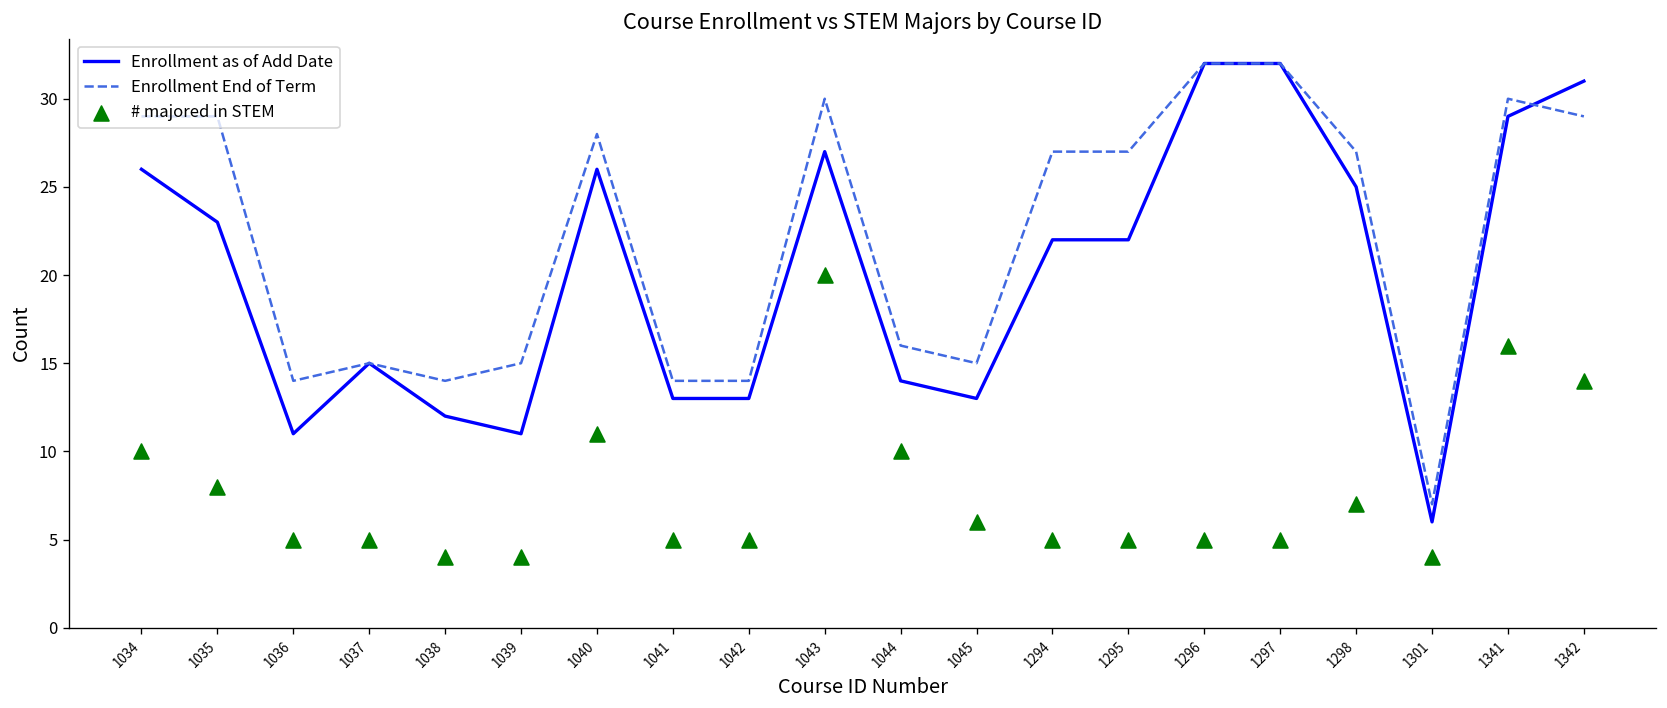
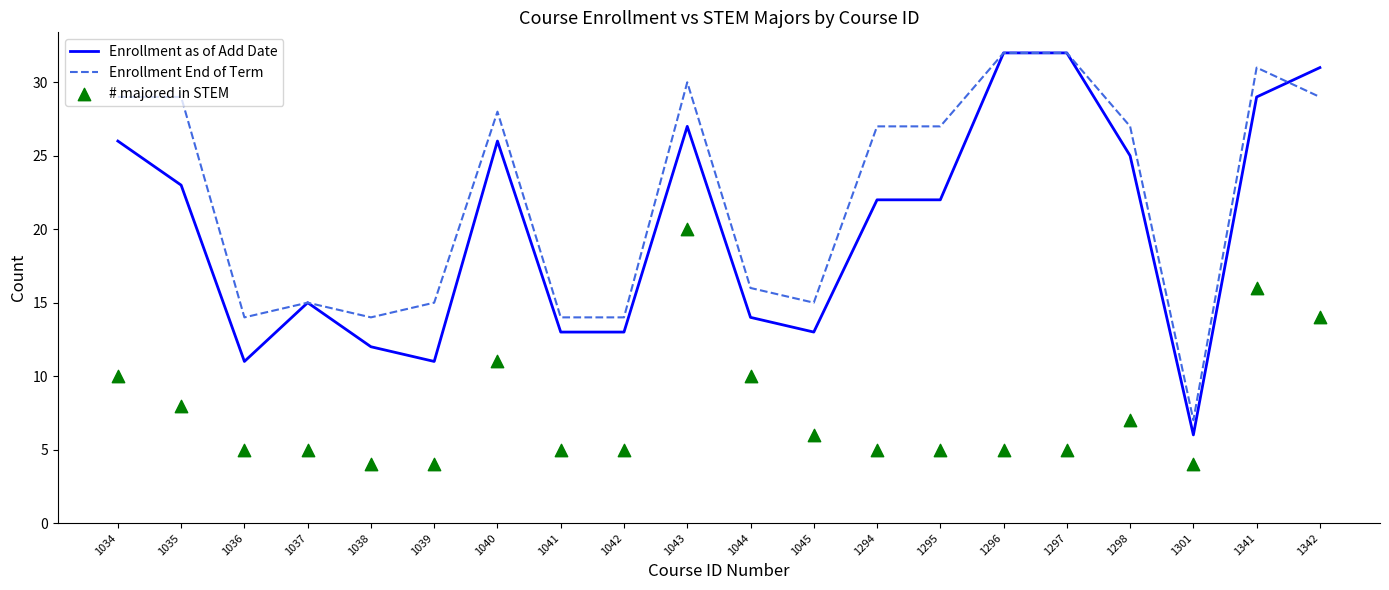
  {
    "Enrollment as of Add Date": {
      "1034": 26,
      "1035": 23,
      "1036": 11,
      "1038": 12,
      "1039": 11,
      "1040": 26,
      "1041": 13,
      "1042": 13,
      "1043": 27,
      "1044": 14,
      "1045": 13,
      "1294": 22,
      "1295": 22,
      "1298": 25,
      "1301": 6,
      "1341": 29,
      "1342": 31
    },
    "Enrollment End of Term": {
      "1036": 14,
      "1038": 14,
      "1039": 15,
      "1040": 28,
      "1041": 14,
      "1042": 14,
      "1043": 30,
      "1044": 16,
      "1045": 15,
      "1294": 27,
      "1295": 27,
      "1298": 27,
      "1301": 7,
-     "1341": 30,
+     "1341": 31,
      "1342": 29
    }
  }
